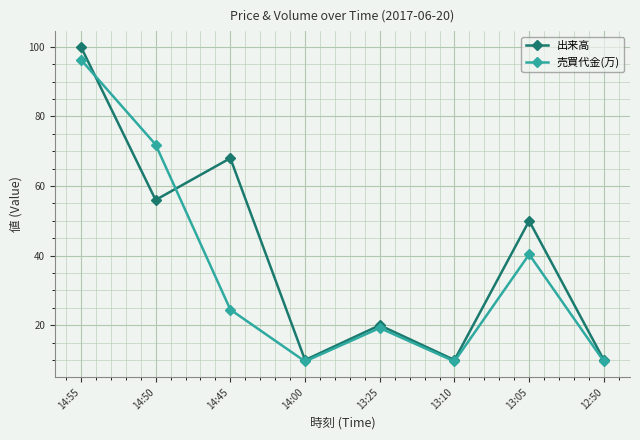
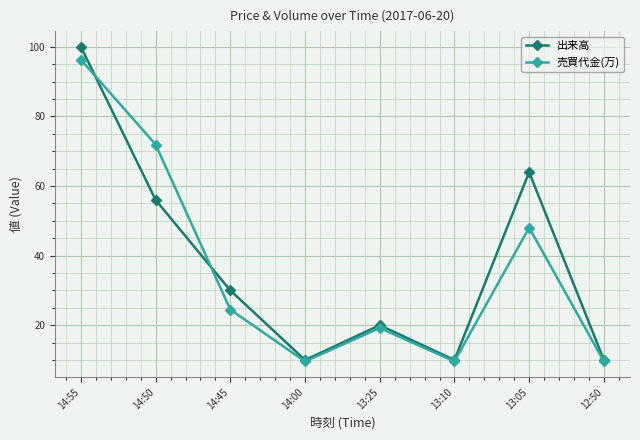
  {
    "出来高": {
      "14:55": 100,
      "14:50": 56,
-     "14:45": 68,
+     "14:45": 30,
      "13:25": 20,
-     "13:05": 50
+     "13:05": 64
    },
    "売買代金(万)": {
      "14:55": 96,
      "14:50": 72,
      "14:45": 24,
      "13:25": 19,
-     "13:05": 40
+     "13:05": 48
    }
  }
